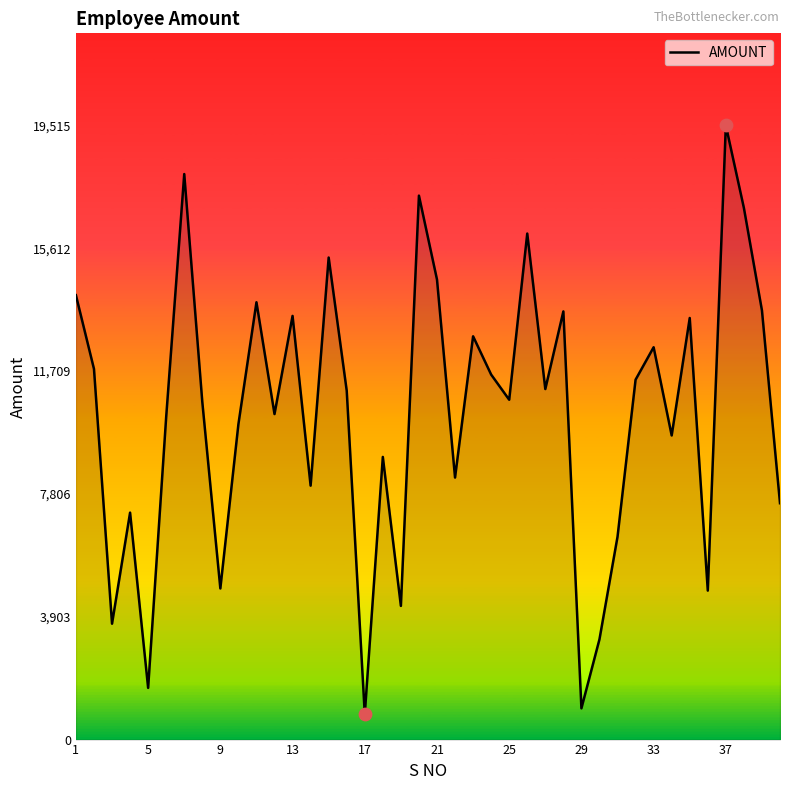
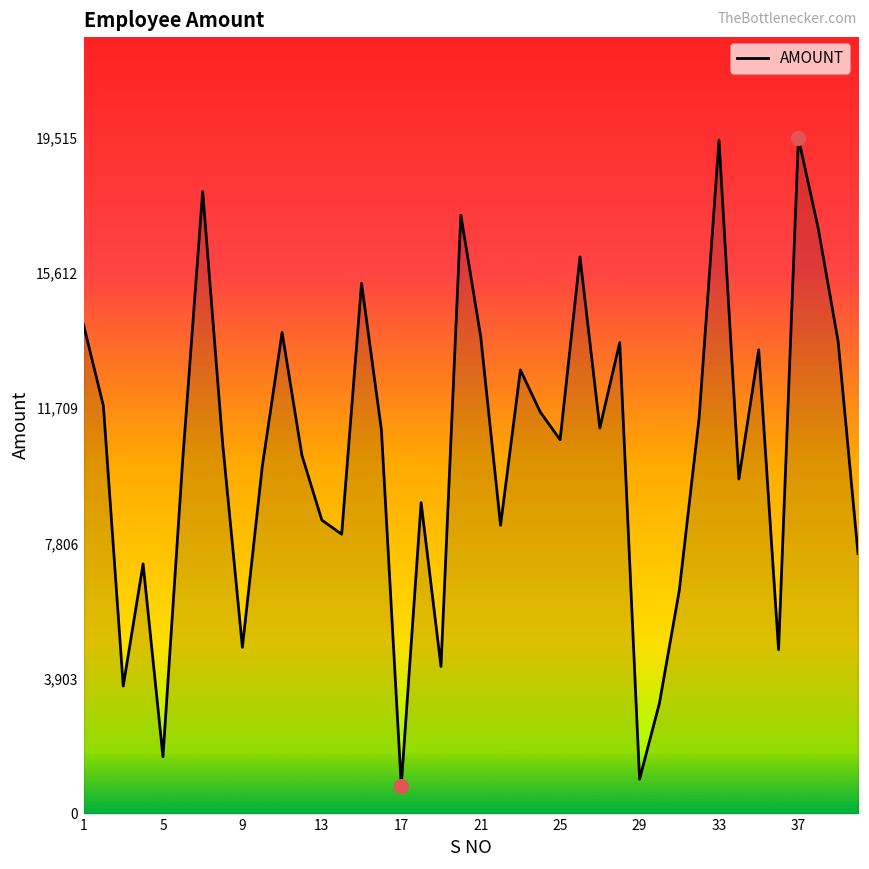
  {
    "AMOUNT": {
      "1": "14,100",
      "5": "1,600",
      "9": "4,800",
-     "13": "13,500",
-     "21": "14,600",
+     "13": "8,500",
+     "21": "13,800",
      "25": "10,800",
      "29": "1,000",
-     "33": "12,500"
+     "33": "19,400"
    }
  }
